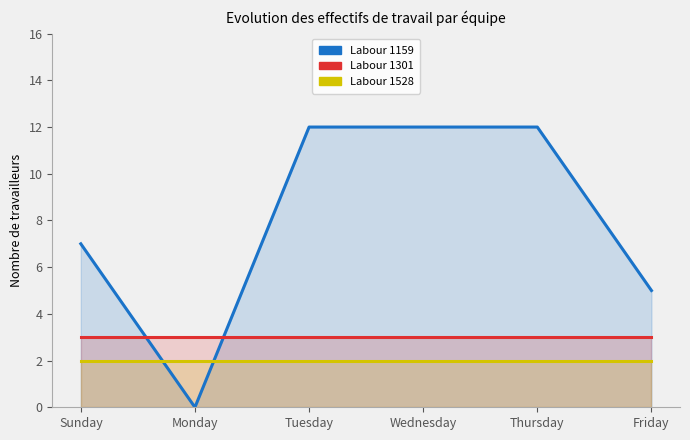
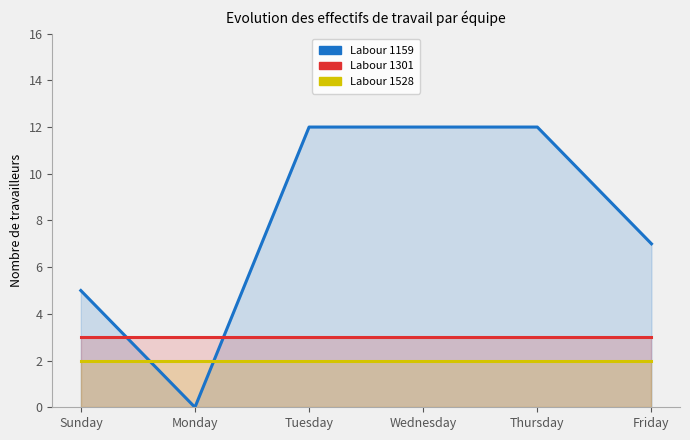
  {
    "Labour 1159": {
-     "Sunday": 7,
+     "Sunday": 5,
      "Monday": 0,
      "Tuesday": 12,
      "Wednesday": 12,
      "Thursday": 12,
-     "Friday": 5
+     "Friday": 7
    },
    "Labour 1301": {
      "Sunday": 3,
      "Monday": 3,
      "Tuesday": 3,
      "Wednesday": 3,
      "Thursday": 3,
      "Friday": 3
    },
    "Labour 1528": {
      "Sunday": 2,
      "Monday": 2,
      "Tuesday": 2,
      "Wednesday": 2,
      "Thursday": 2,
      "Friday": 2
    }
  }
